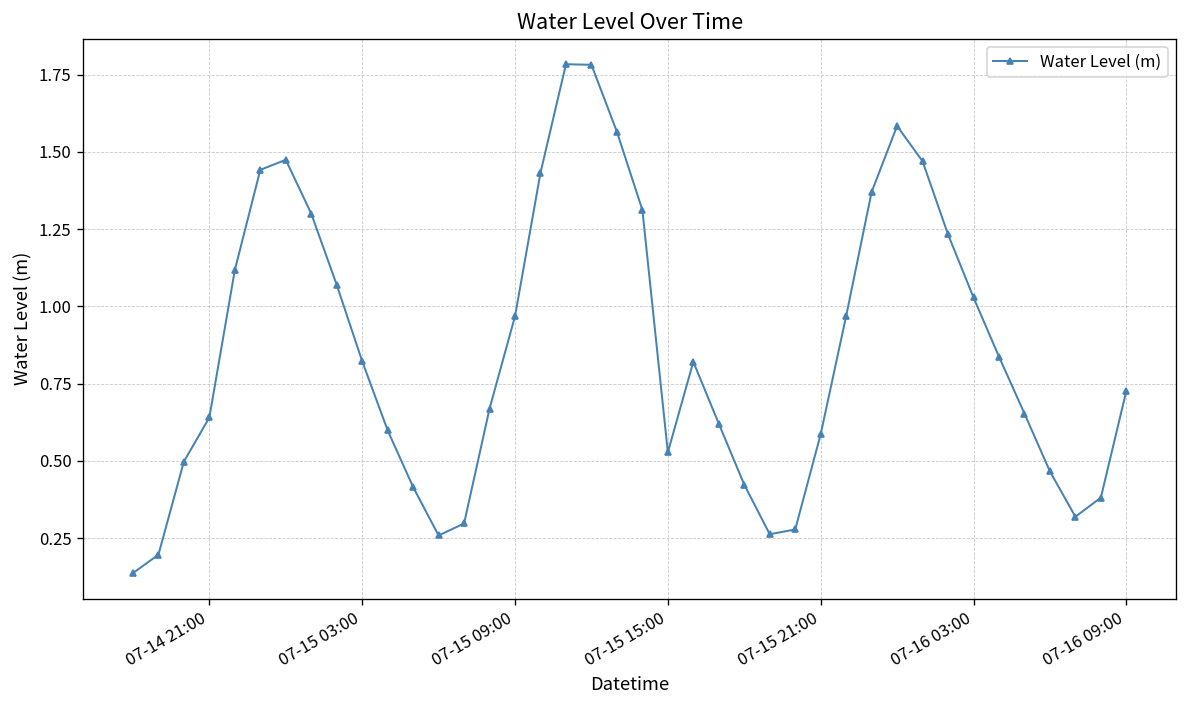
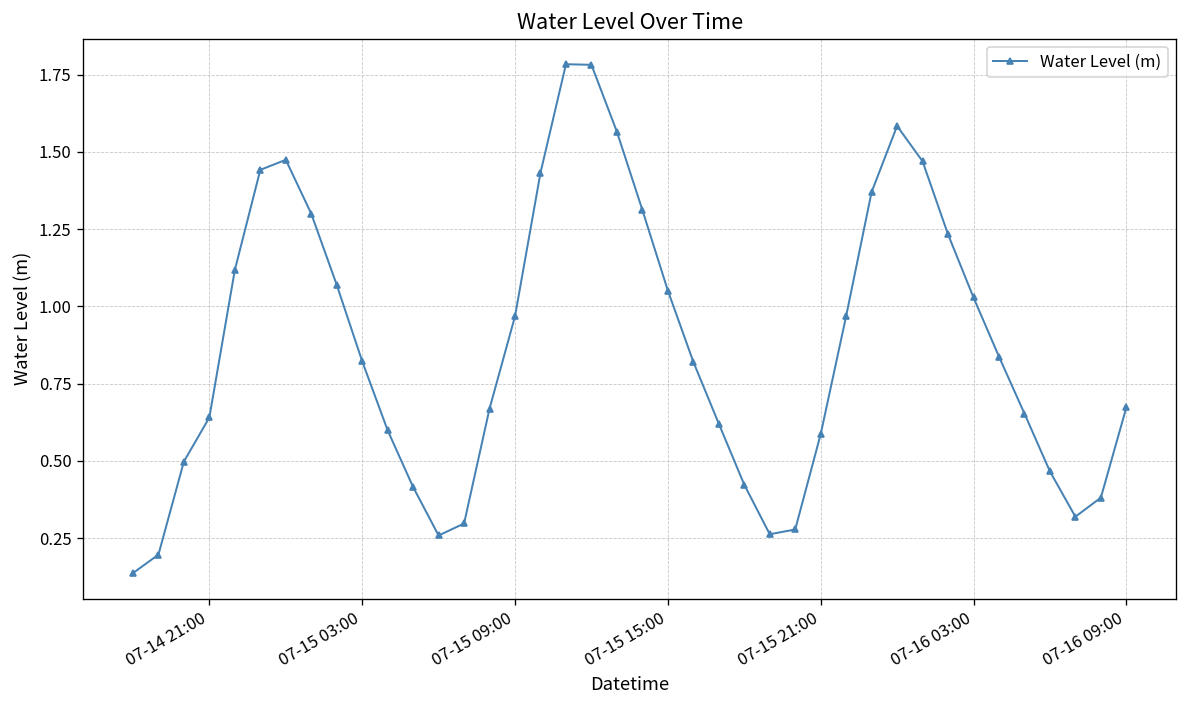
  {
    "07-14 21:00": 0.64,
    "07-15 03:00": 0.82,
    "07-15 09:00": 0.97,
-   "07-15 15:00": 0.53,
+   "07-15 15:00": 1.05,
    "07-15 21:00": 0.59,
    "07-16 03:00": 1.03,
-   "07-16 09:00": 0.73
+   "07-16 09:00": 0.67
  }
